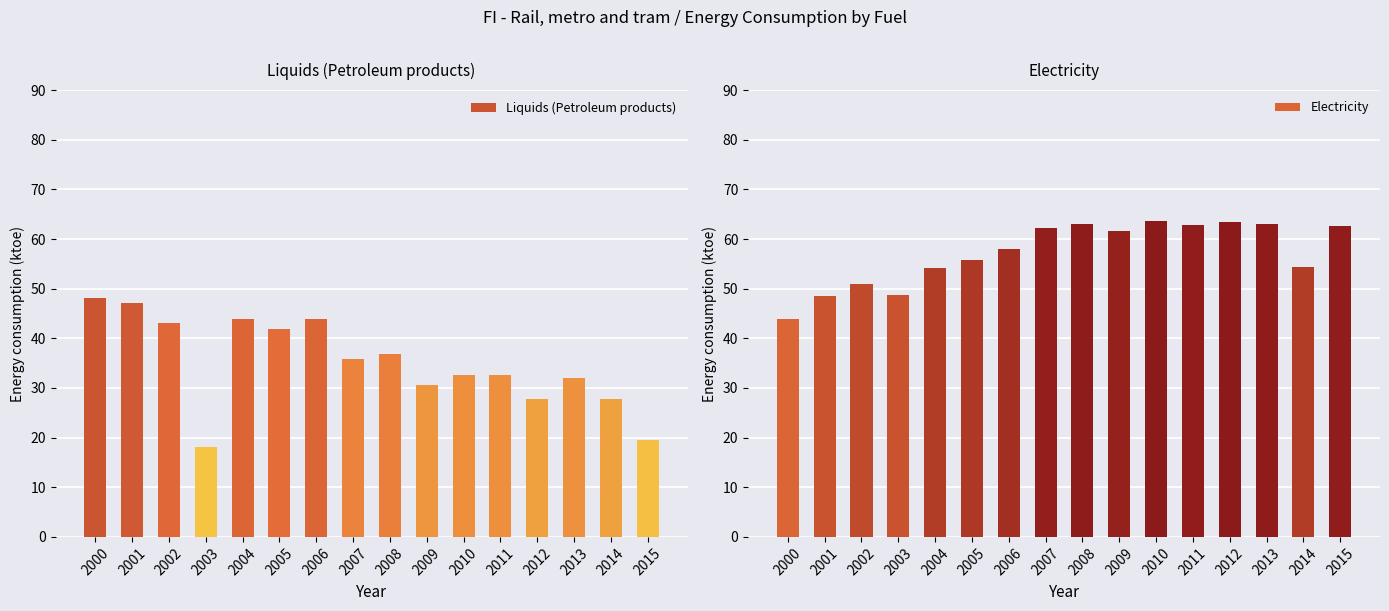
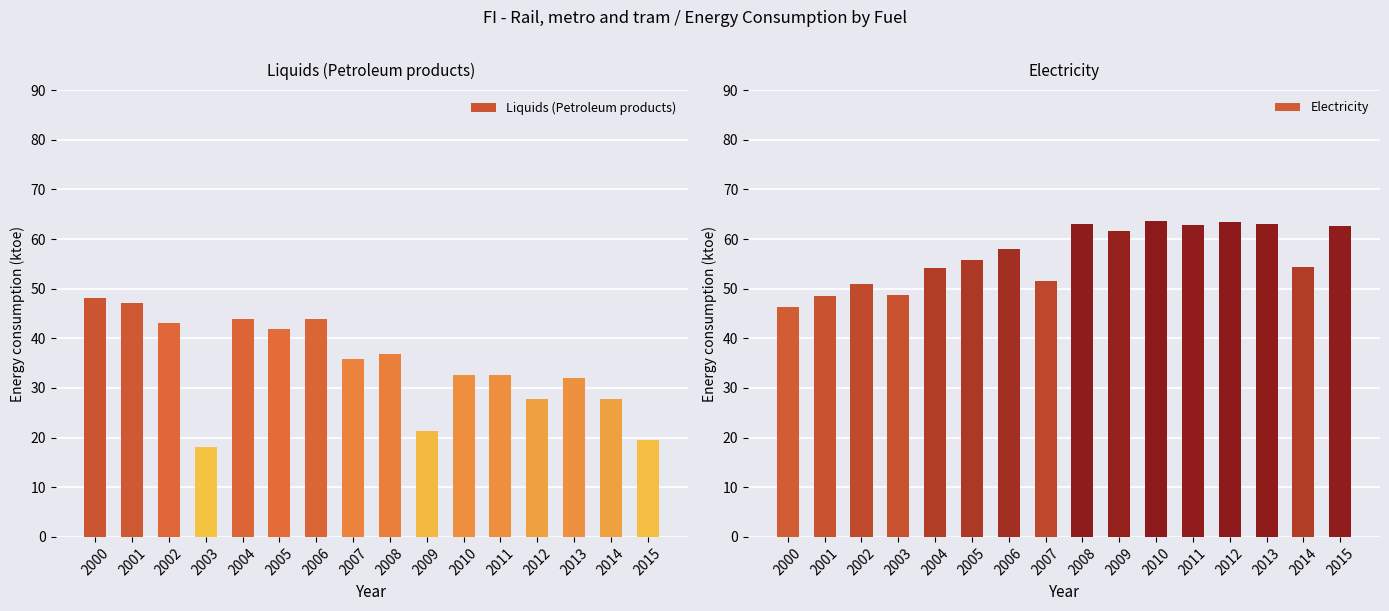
  {
    "Liquids (Petroleum products)": {
      "2000": 48,
      "2001": 47,
      "2002": 43,
      "2003": 18,
      "2004": 44,
      "2005": 42,
      "2006": 44,
      "2007": 36,
      "2008": 37,
-     "2009": 31,
+     "2009": 21,
      "2010": 33,
      "2011": 33,
      "2012": 28,
      "2013": 32,
      "2014": 28,
      "2015": 20
    },
    "Electricity": {
-     "2000": 44,
+     "2000": 46,
      "2001": 49,
      "2002": 51,
      "2003": 49,
      "2004": 54,
      "2005": 56,
      "2006": 58,
-     "2007": 62,
+     "2007": 52,
      "2008": 63,
      "2009": 62,
      "2010": 64,
      "2011": 63,
      "2012": 63,
      "2013": 63,
      "2014": 54,
      "2015": 63
    }
  }
